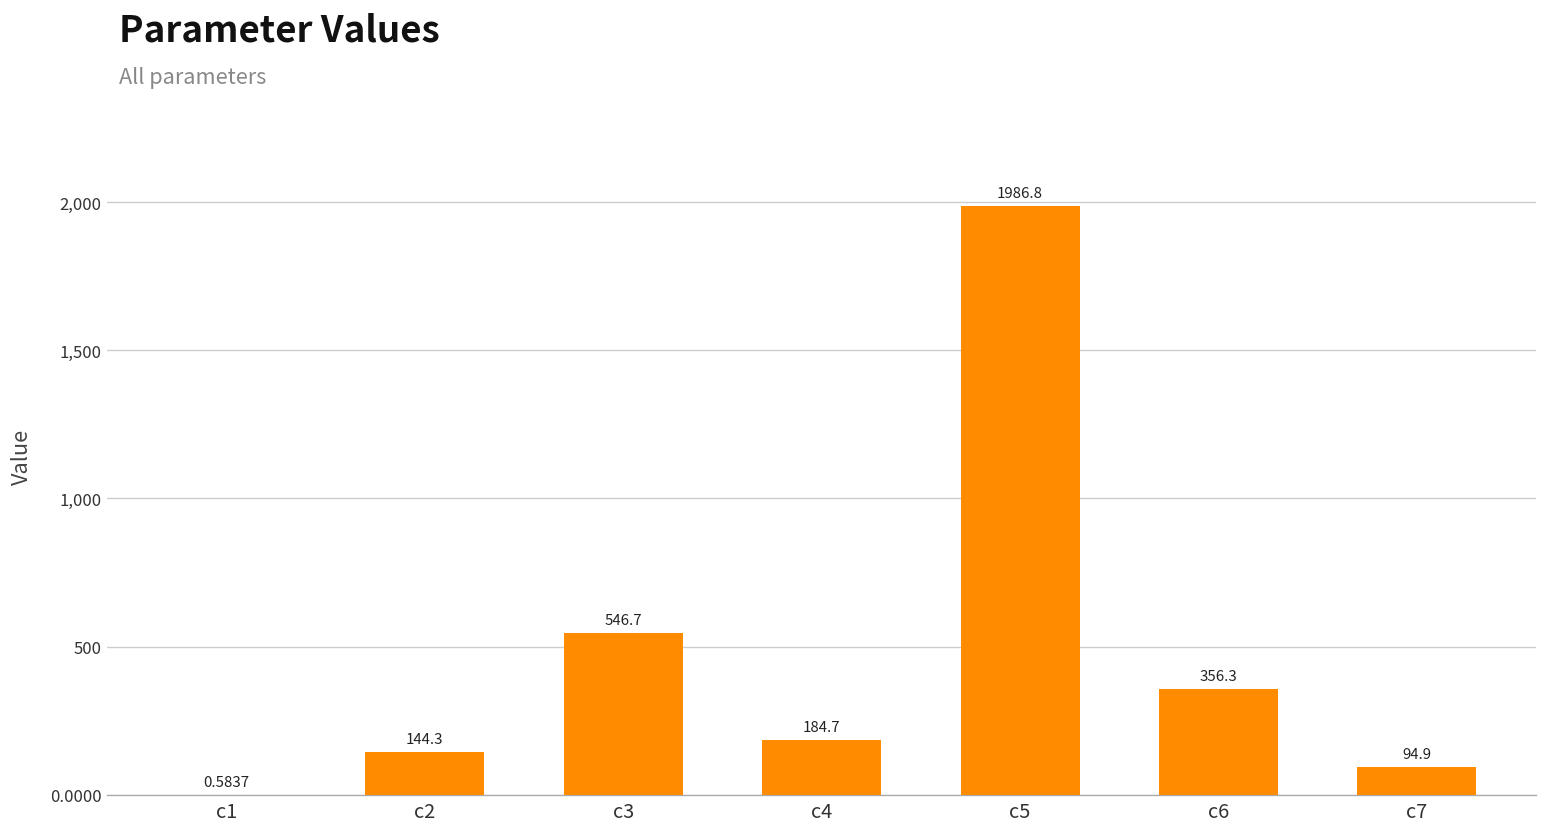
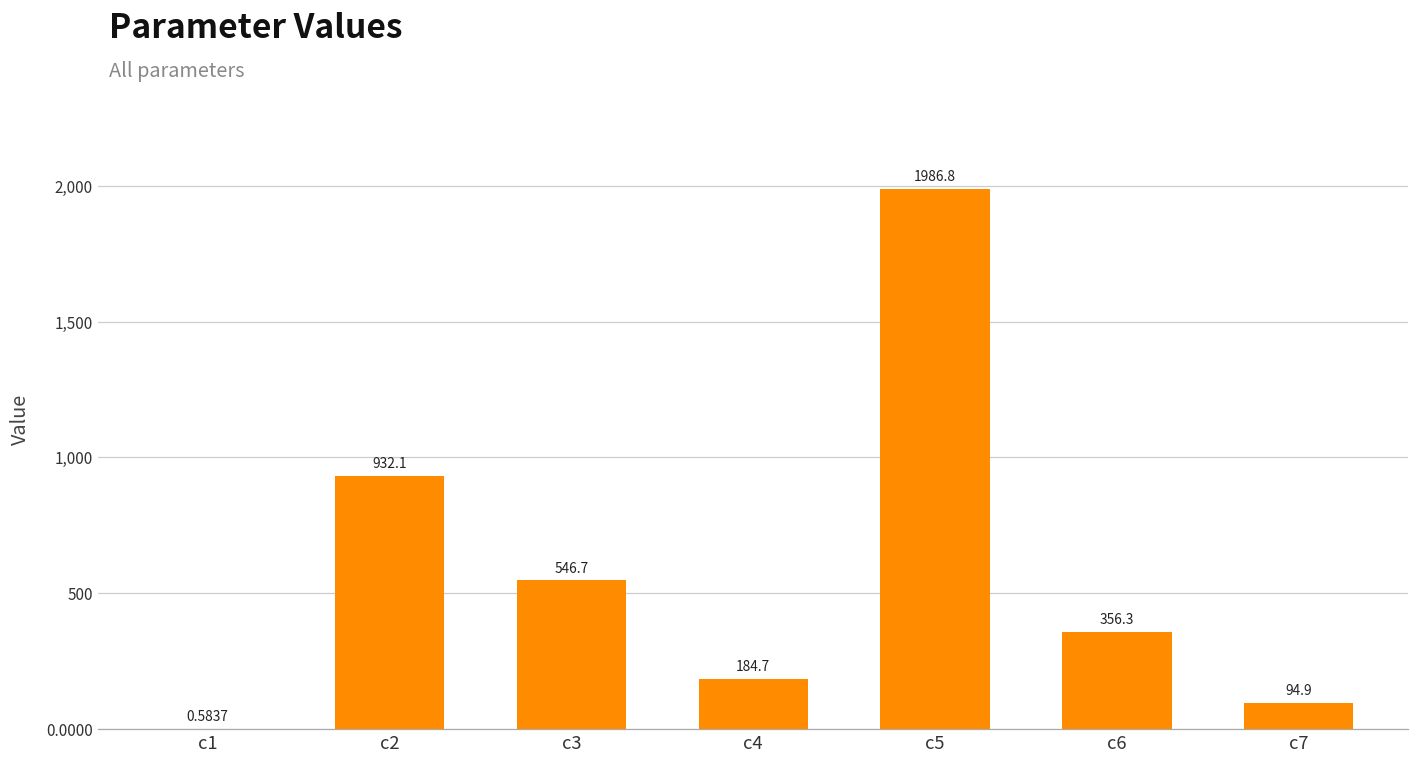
  {
    "c1": 0.5837,
-   "c2": 144.3,
+   "c2": 932.1,
    "c3": 546.7,
    "c4": 184.7,
    "c5": 1986.8,
    "c6": 356.3,
    "c7": 94.9
  }
